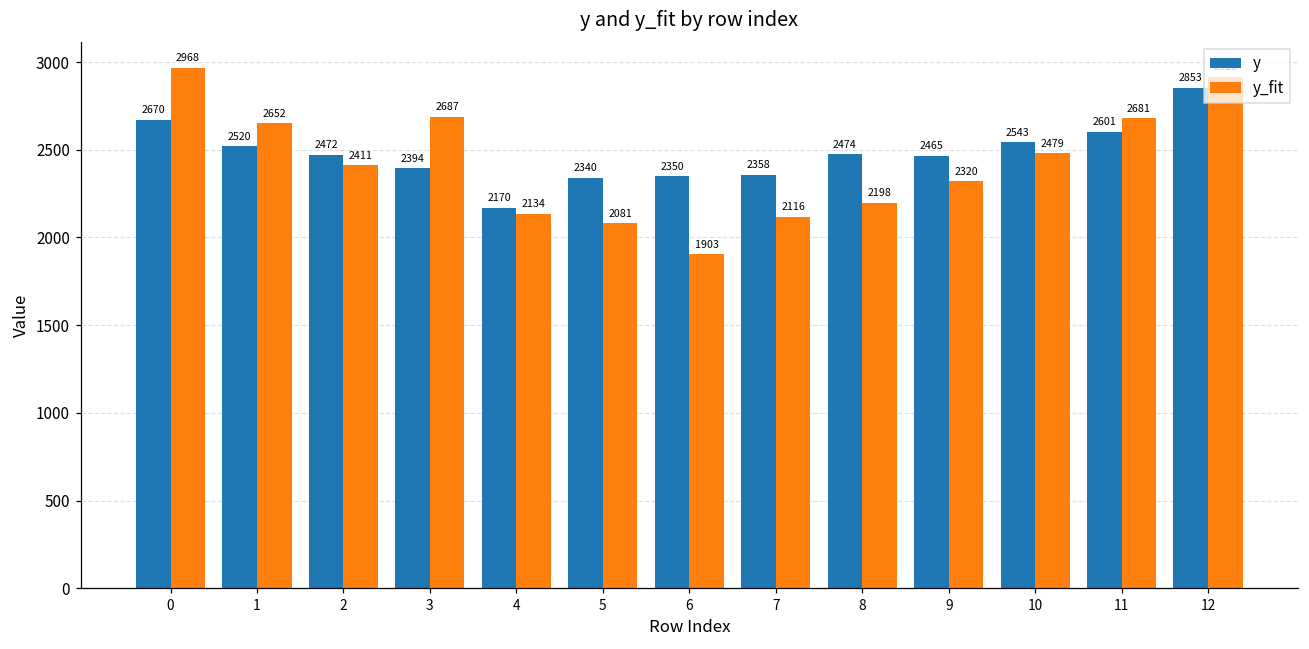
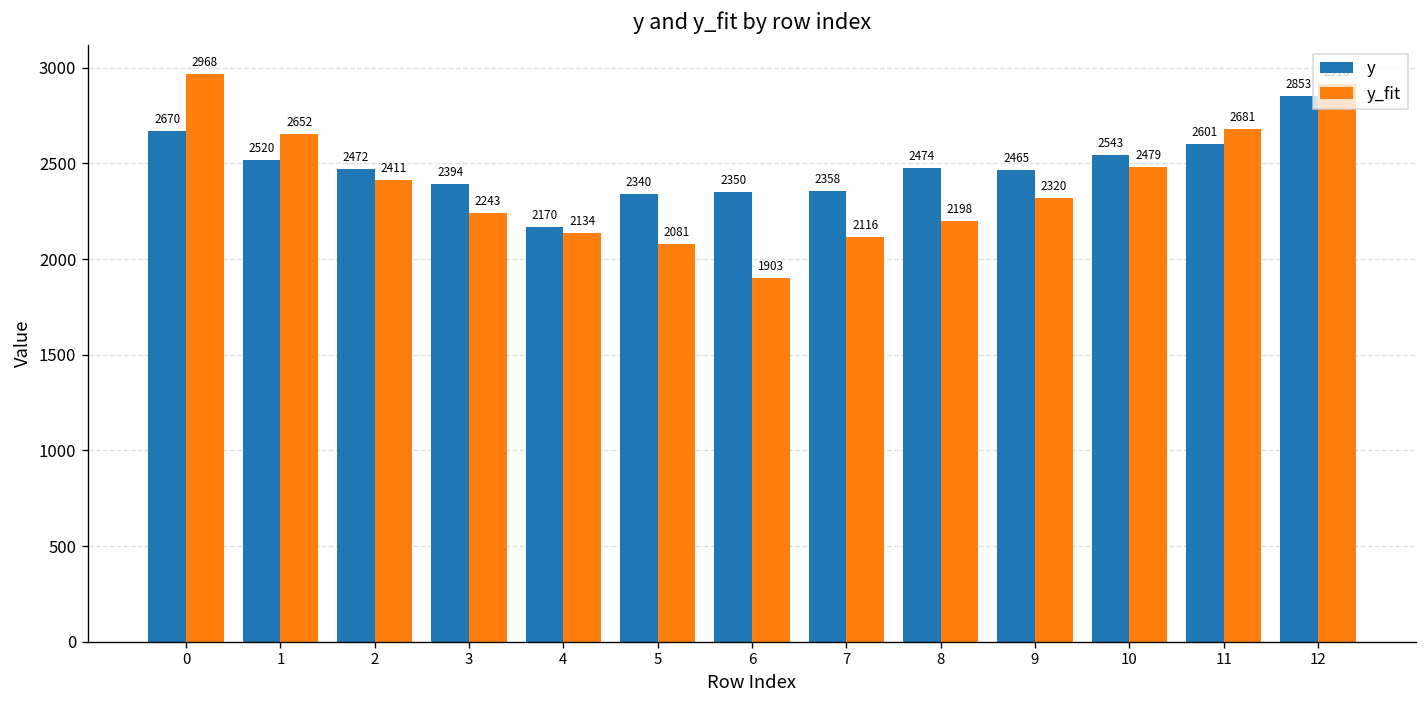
  {
    "y": {
      "0": 2670,
      "1": 2520,
      "2": 2472,
      "3": 2394,
      "4": 2170,
      "5": 2340,
      "6": 2350,
      "7": 2358,
      "8": 2474,
      "9": 2465,
      "10": 2543,
      "11": 2601,
      "12": 2853
    },
    "y_fit": {
      "0": 2968,
      "1": 2652,
      "2": 2411,
-     "3": 2687,
+     "3": 2243,
      "4": 2134,
      "5": 2081,
      "6": 1903,
      "7": 2116,
      "8": 2198,
      "9": 2320,
      "10": 2479,
      "11": 2681
    }
  }
